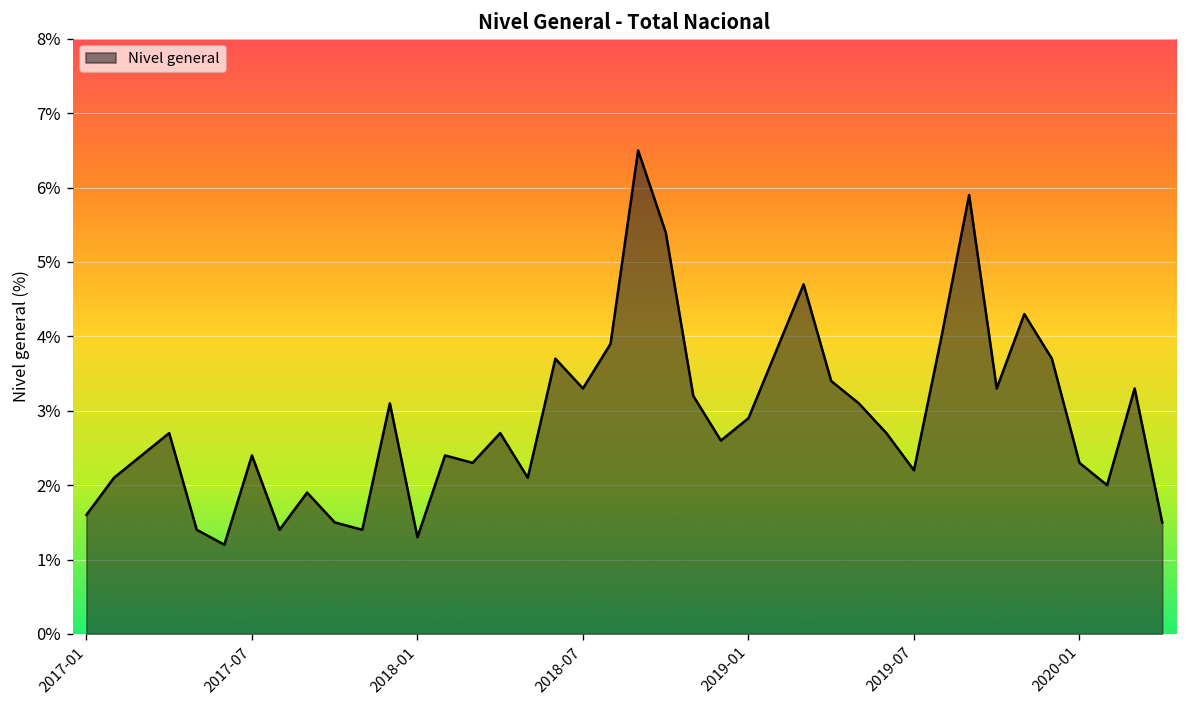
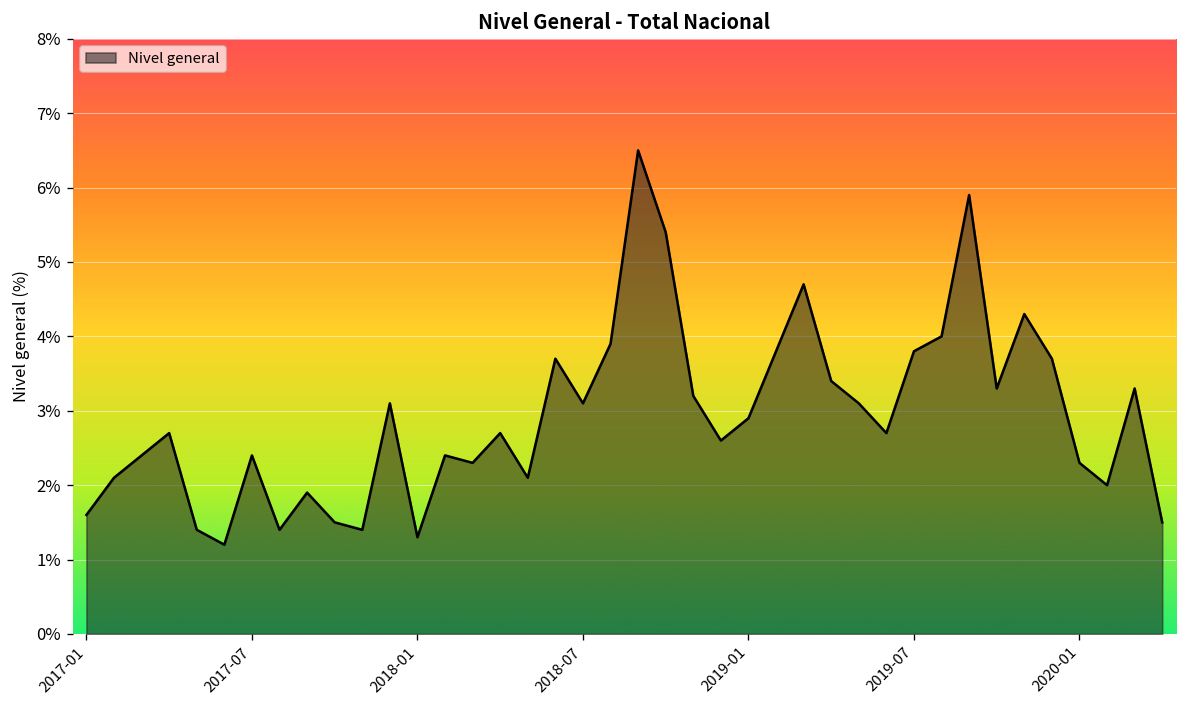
  {
    "2017-01": "1.6%",
    "2017-07": "2.4%",
    "2018-01": "1.3%",
-   "2018-07": "3.3%",
+   "2018-07": "3.1%",
    "2019-01": "2.9%",
-   "2019-07": "2.2%",
+   "2019-07": "3.8%",
    "2020-01": "2.3%"
  }
